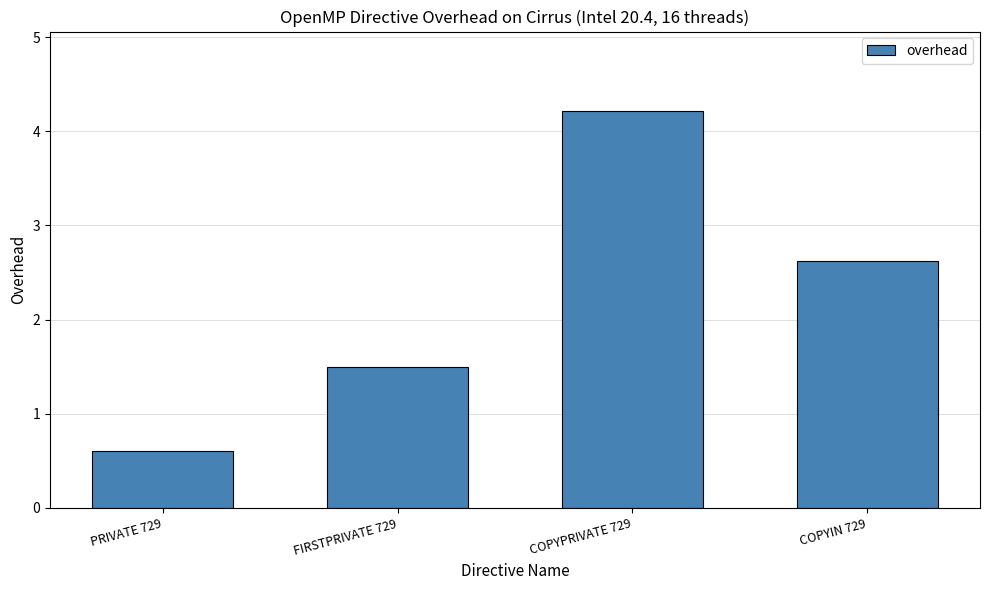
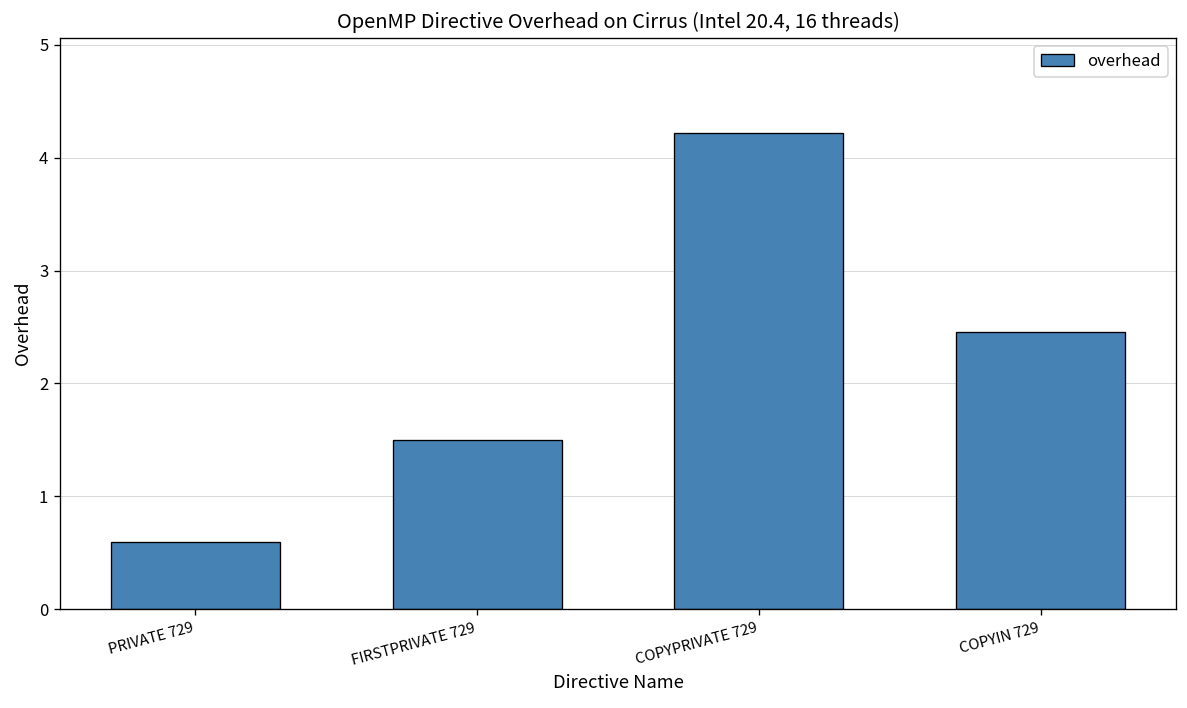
  {
    "PRIVATE 729": 0.6,
    "FIRSTPRIVATE 729": 1.5,
    "COPYPRIVATE 729": 4.2,
-   "COPYIN 729": 2.6
+   "COPYIN 729": 2.5
  }
